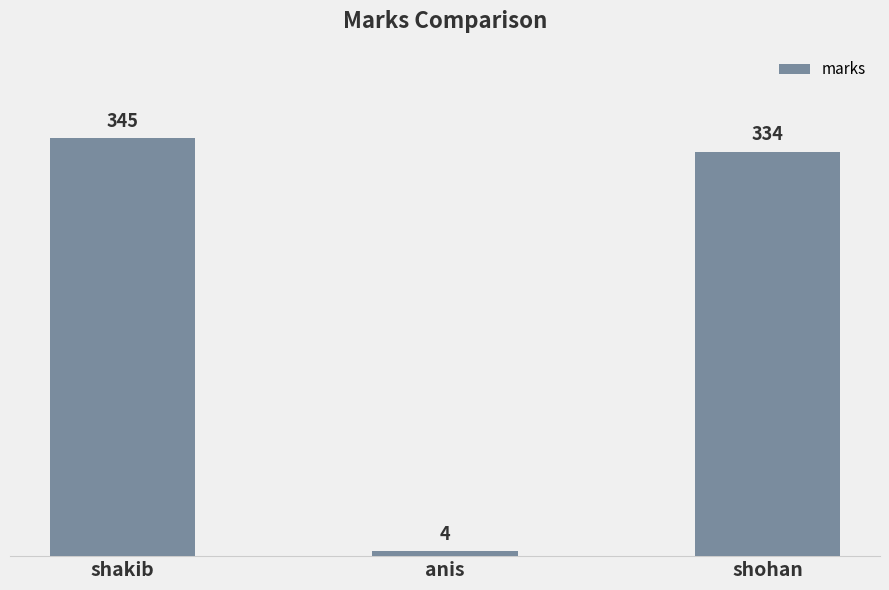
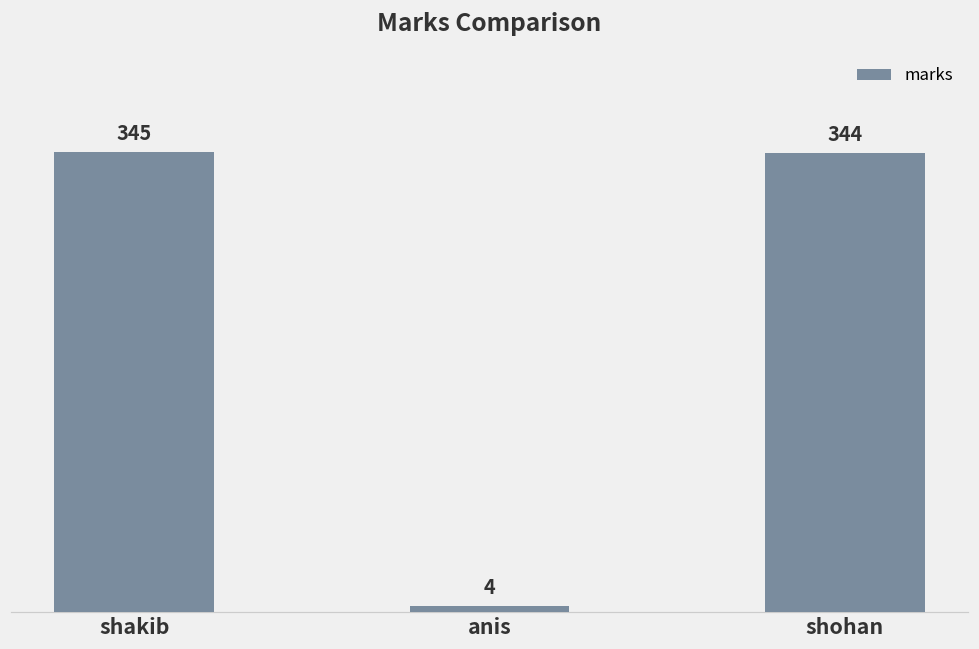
  {
    "shakib": 345,
    "anis": 4,
-   "shohan": 334
+   "shohan": 344
  }
